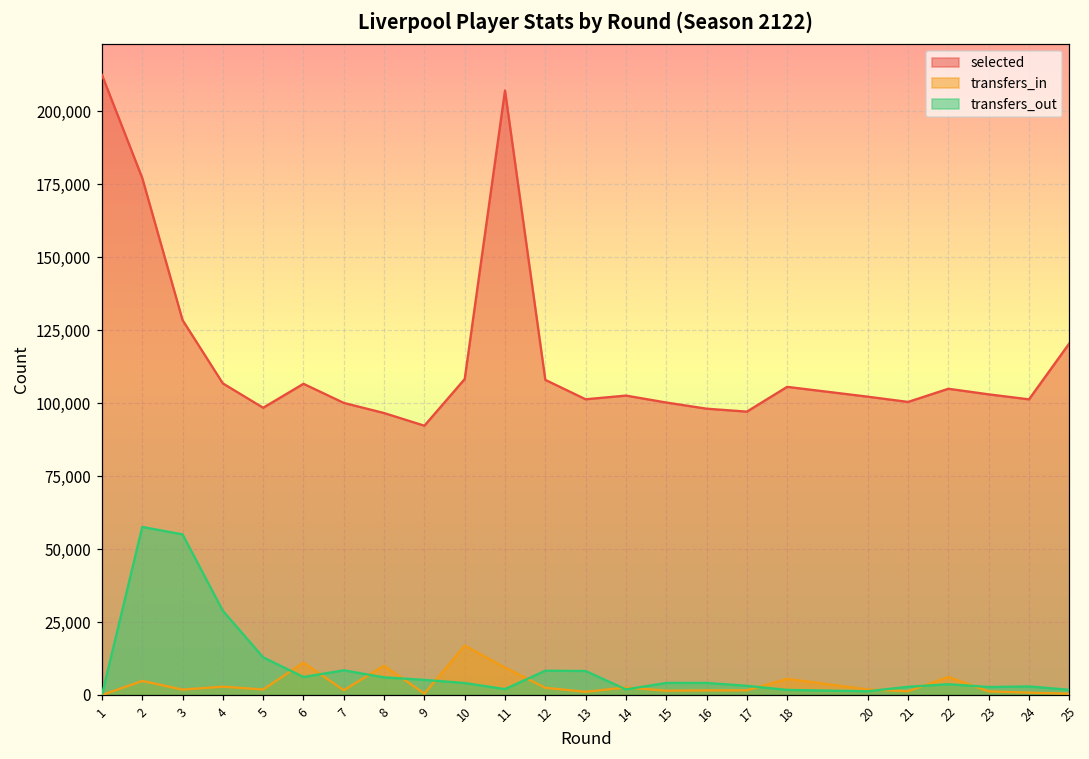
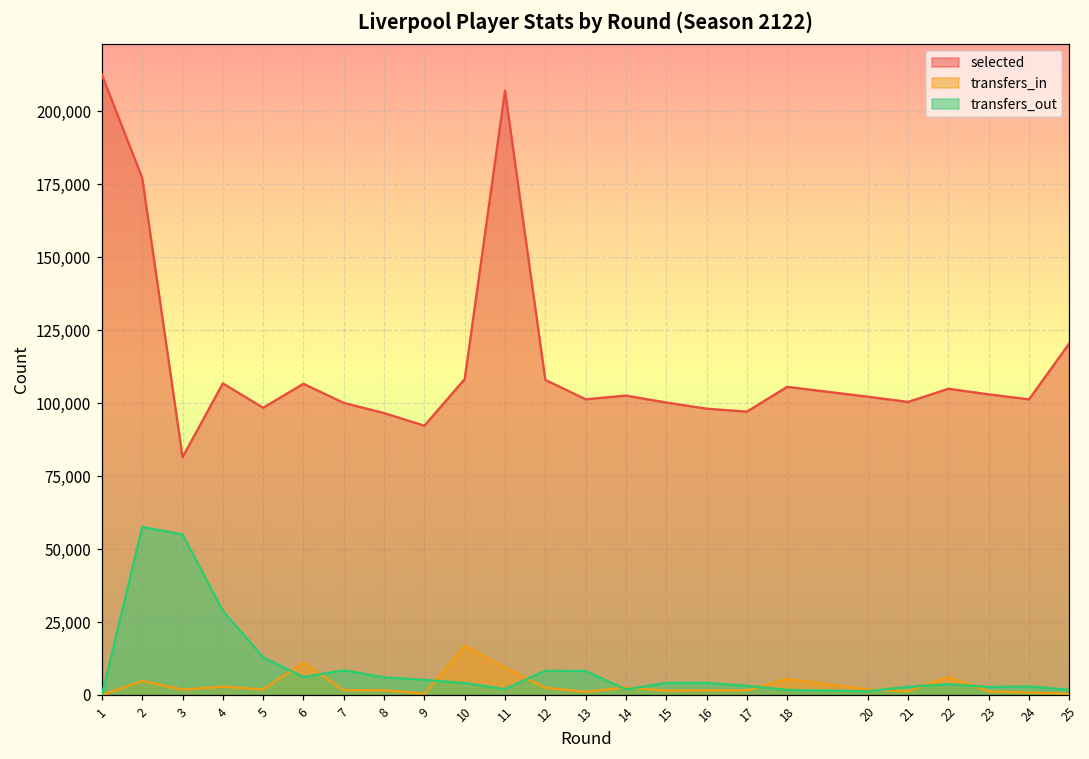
  {
    "selected": {
      "1": "213,000",
      "2": "177,000",
-     "3": "128,000",
+     "3": "81,000",
      "4": "107,000",
      "5": "98,000",
      "6": "107,000",
      "7": "100,000",
      "8": "97,000",
      "9": "92,000",
      "10": "108,000",
      "11": "207,000",
      "12": "108,000",
      "13": "101,000",
      "14": "103,000",
      "15": "100,000",
      "16": "98,000",
      "17": "97,000",
      "18": "106,000",
      "20": "102,000",
      "21": "100,000",
      "22": "105,000",
      "23": "103,000",
      "24": "101,000",
      "25": "120,000"
    },
    "transfers_in": {
      "2": "5,000",
      "3": "2,000",
      "4": "3,000",
      "5": "2,000",
      "6": "11,000",
      "7": "2,000",
-     "8": "10,000",
+     "8": "2,000",
      "9": "0",
      "10": "17,000",
      "11": "9,000",
      "12": "2,000",
      "13": "1,000",
      "15": "1,000",
      "16": "2,000",
      "17": "2,000",
      "18": "6,000",
      "21": "1,000",
      "22": "6,000",
      "23": "1,000",
      "24": "1,000",
      "25": "0"
    },
    "transfers_out": {
      "2": "58,000",
      "3": "55,000",
      "4": "29,000",
      "5": "13,000",
      "6": "6,000",
      "7": "8,000",
      "8": "6,000",
      "9": "5,000",
      "10": "4,000",
      "11": "2,000",
      "12": "8,000",
      "13": "8,000",
      "15": "4,000",
      "16": "4,000",
      "17": "3,000",
      "18": "2,000",
      "21": "3,000",
      "22": "4,000",
      "23": "3,000",
      "24": "3,000",
      "25": "2,000"
    }
  }
